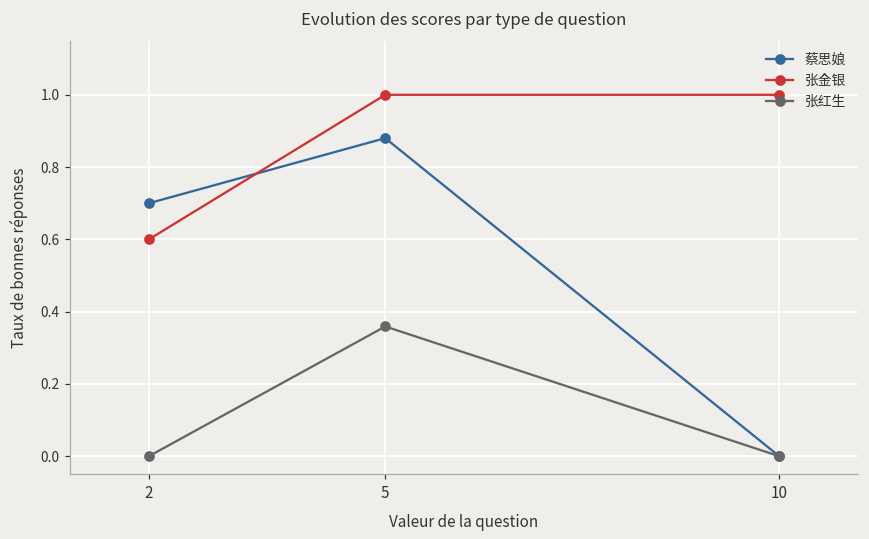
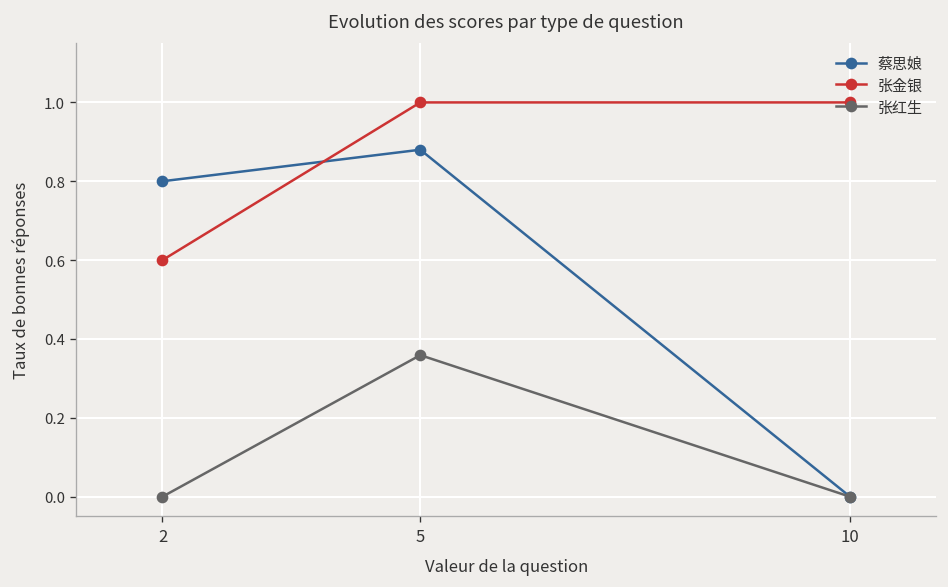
  {
    "蔡思娘": {
-     "2": 0.7,
+     "2": 0.8,
      "5": 0.88
    },
    "张金银": {
      "2": 0.6,
      "5": 1.0,
      "10": 1.0
    },
    "张红生": {
      "2": 0.0,
      "5": 0.36
    }
  }
